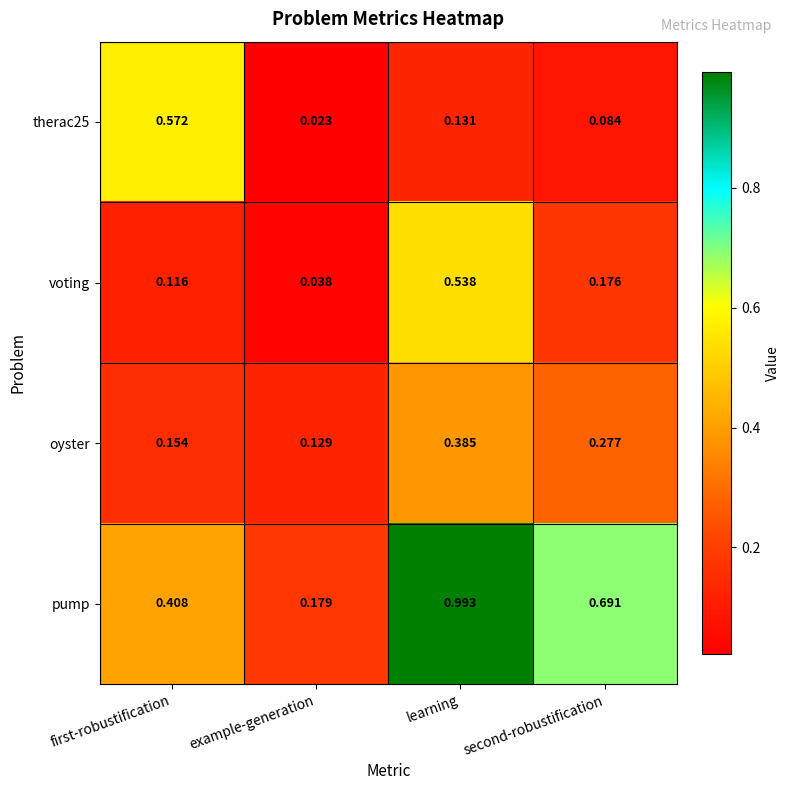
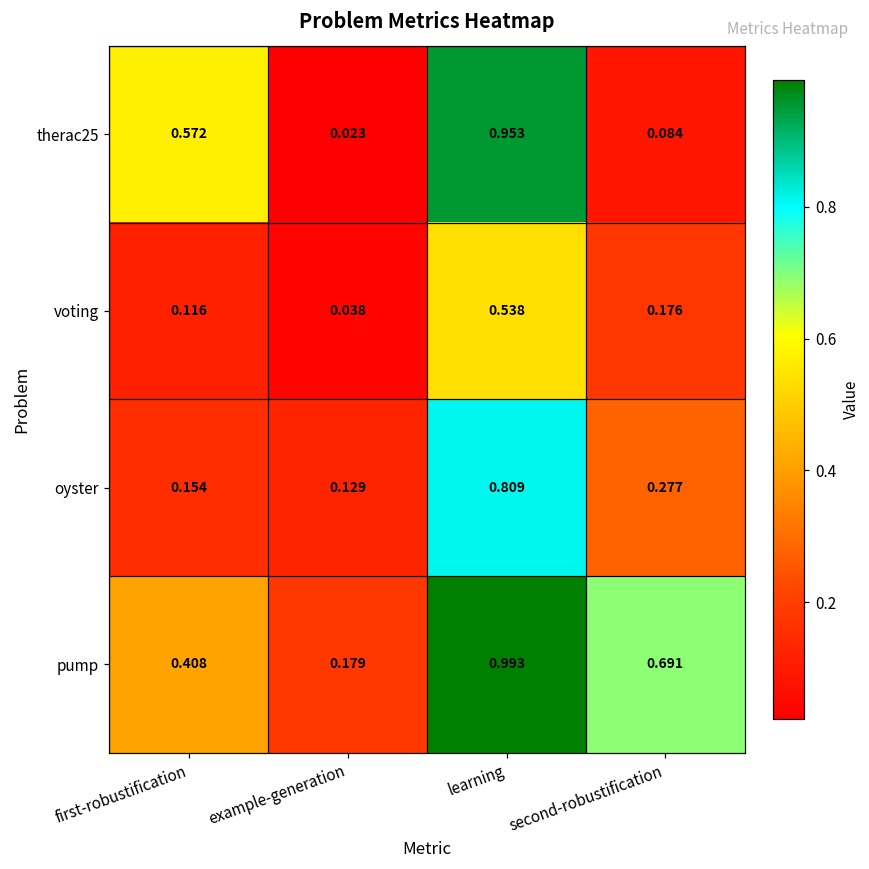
  {
    "therac25": {
      "first-robustification": 0.572,
      "example-generation": 0.023,
-     "learning": 0.131,
+     "learning": 0.953,
      "second-robustification": 0.084
    },
    "voting": {
      "first-robustification": 0.116,
      "example-generation": 0.038,
      "learning": 0.538,
      "second-robustification": 0.176
    },
    "oyster": {
      "first-robustification": 0.154,
      "example-generation": 0.129,
-     "learning": 0.385,
+     "learning": 0.809,
      "second-robustification": 0.277
    },
    "pump": {
      "first-robustification": 0.408,
      "example-generation": 0.179,
      "learning": 0.993,
      "second-robustification": 0.691
    }
  }
